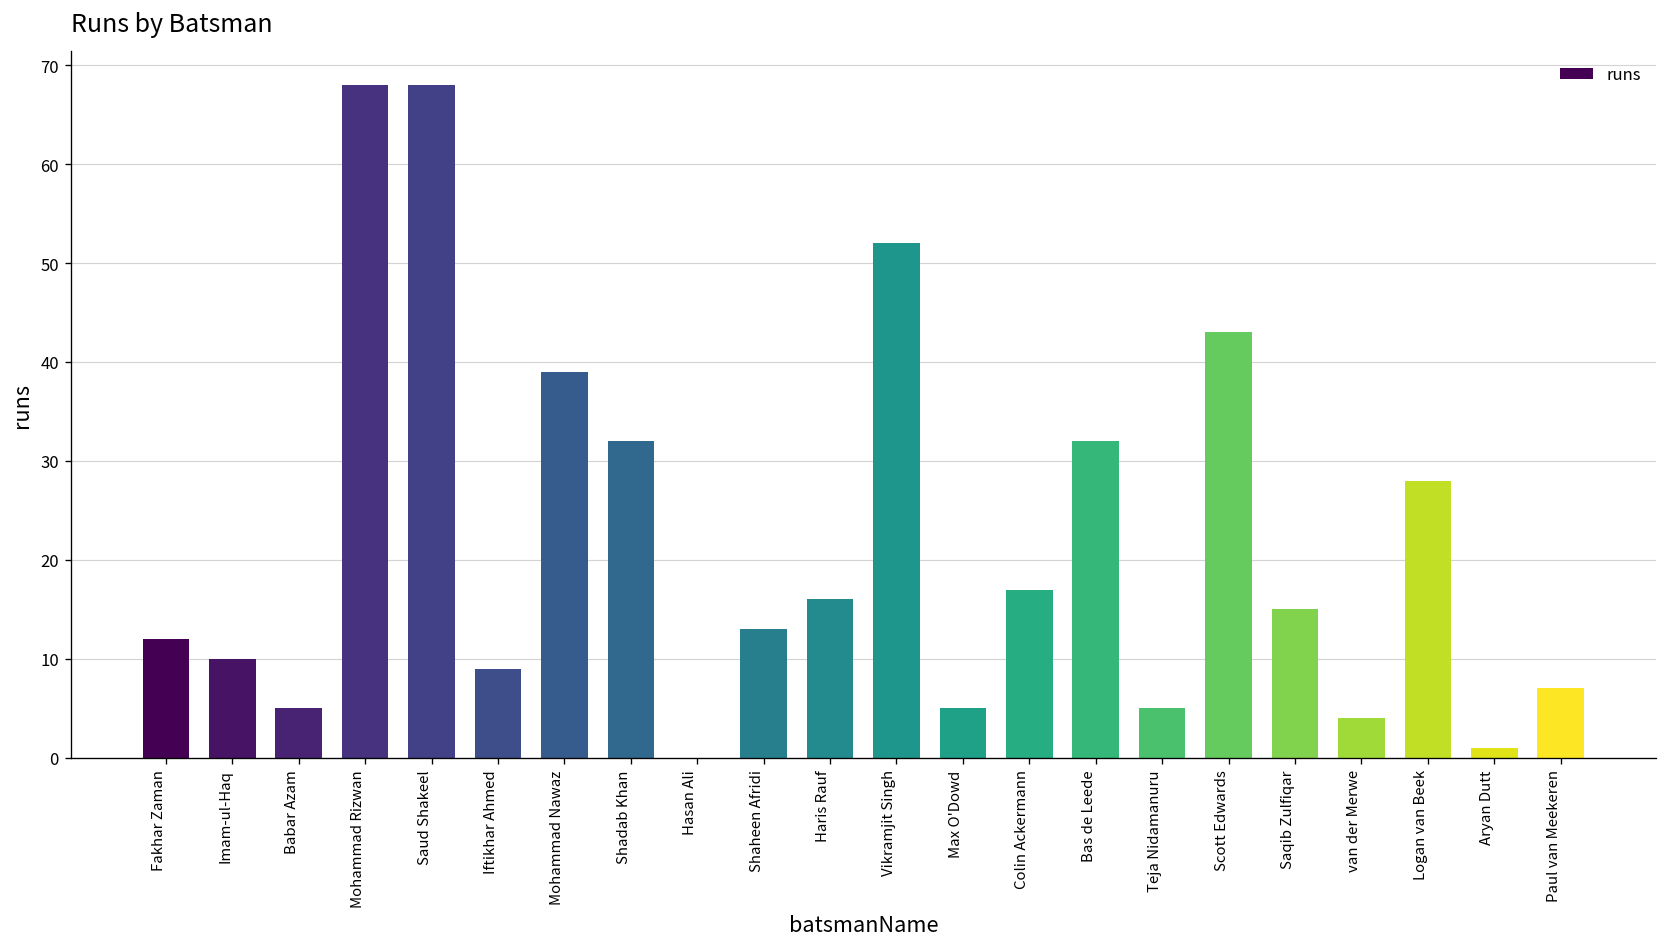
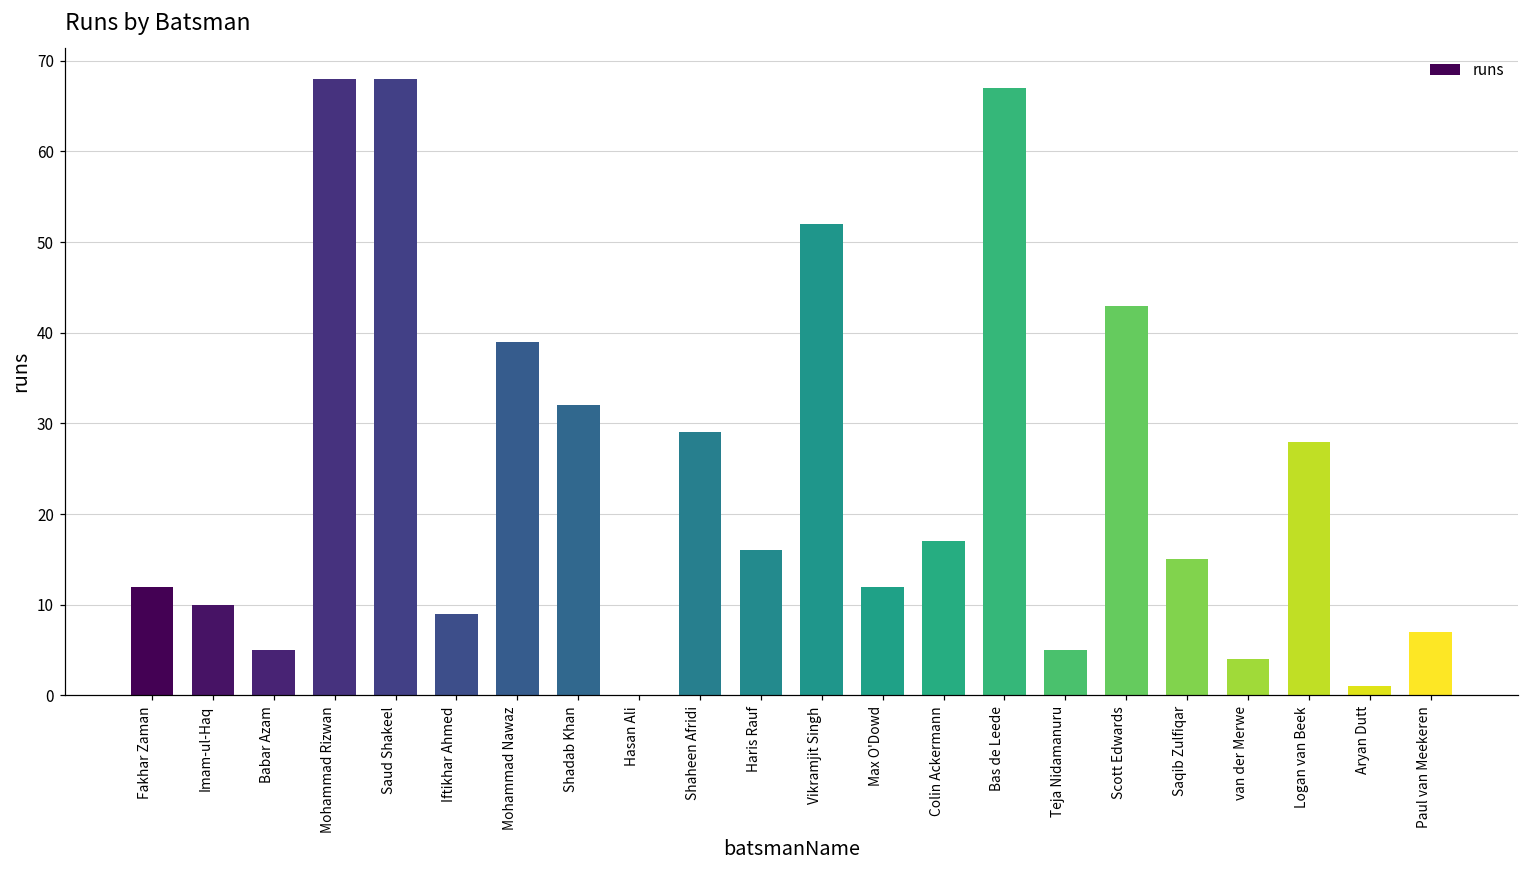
  {
    "Fakhar Zaman": 12,
    "Imam-ul-Haq": 10,
    "Babar Azam": 5,
    "Mohammad Rizwan": 68,
    "Saud Shakeel": 68,
    "Iftikhar Ahmed": 9,
    "Mohammad Nawaz": 39,
    "Shadab Khan": 32,
    "Hasan Ali": 0,
-   "Shaheen Afridi": 13,
+   "Shaheen Afridi": 29,
    "Haris Rauf": 16,
    "Vikramjit Singh": 52,
-   "Max O'Dowd": 5,
+   "Max O'Dowd": 12,
    "Colin Ackermann": 17,
-   "Bas de Leede": 32,
+   "Bas de Leede": 67,
    "Teja Nidamanuru": 5,
    "Scott Edwards": 43,
    "Saqib Zulfiqar": 15,
    "van der Merwe": 4,
    "Logan van Beek": 28,
    "Aryan Dutt": 1,
    "Paul van Meekeren": 7
  }
